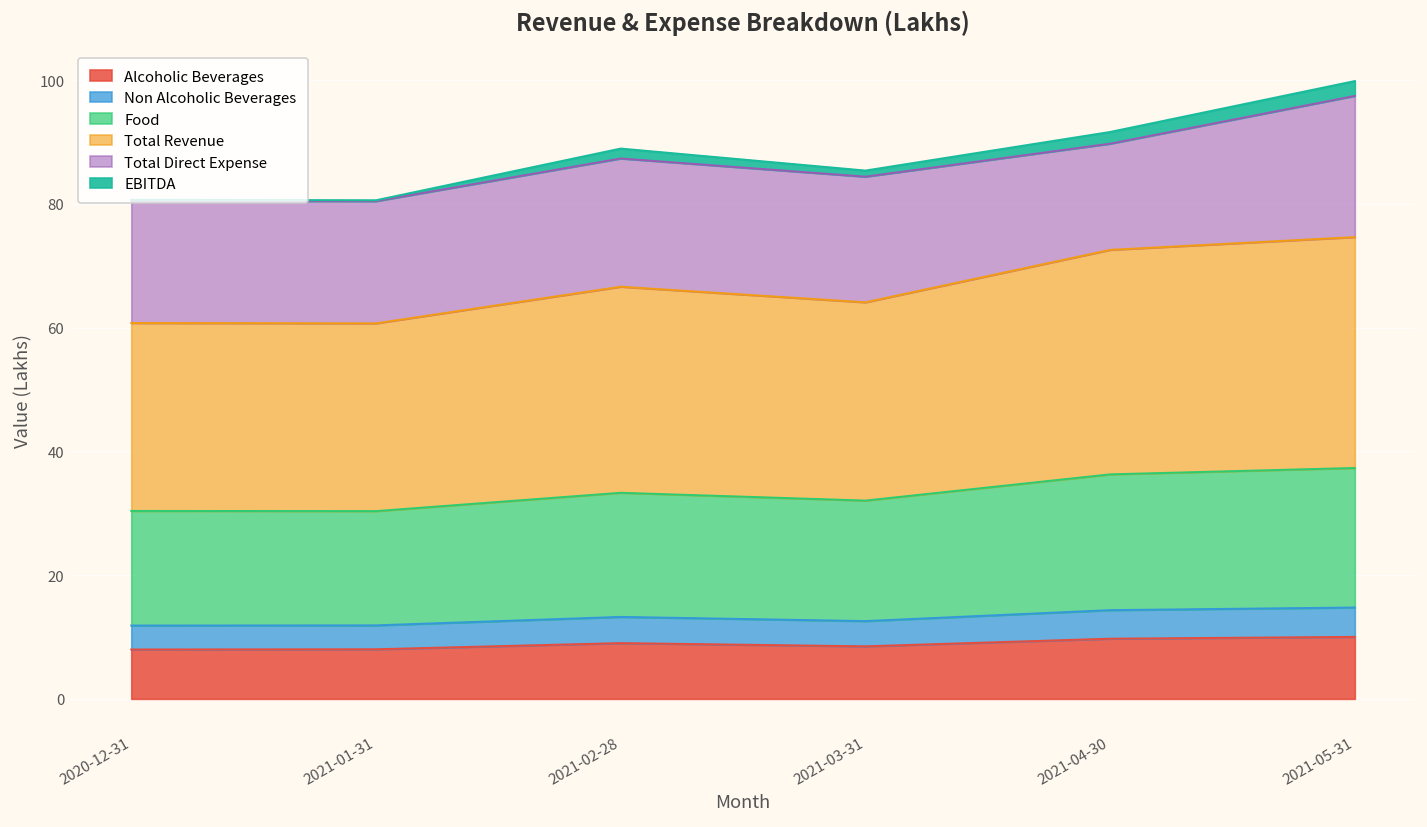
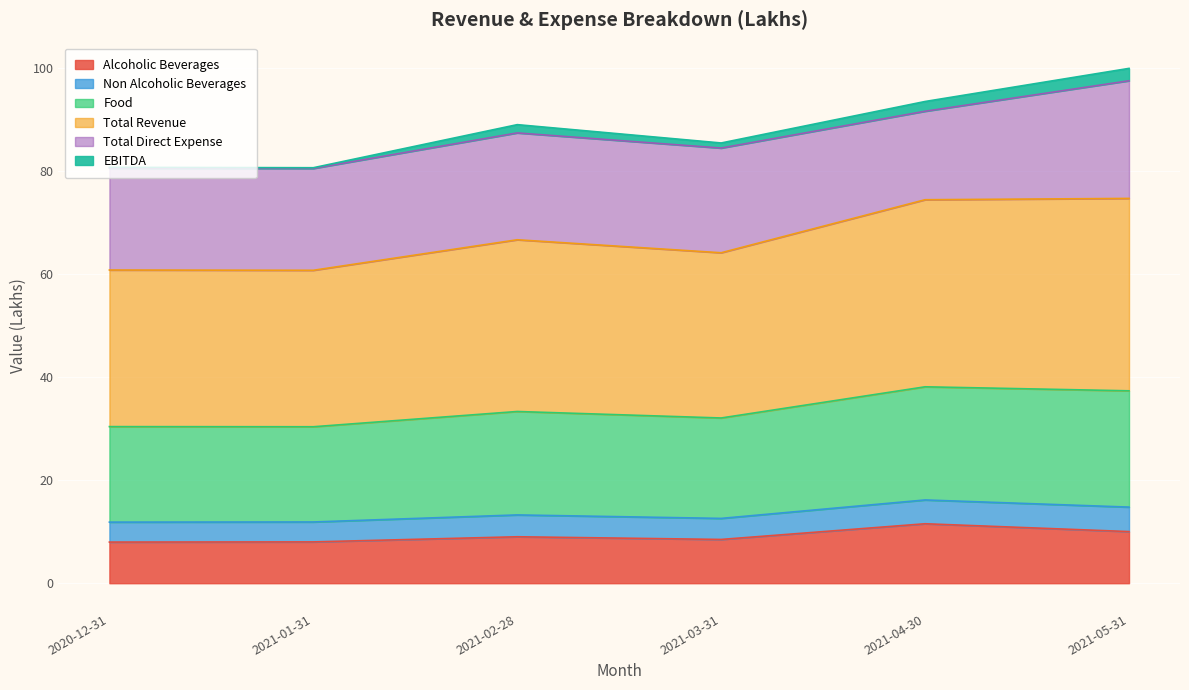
  {
    "Alcoholic Beverages": {
      "2020-12-31": 8,
      "2021-01-31": 8,
      "2021-02-28": 9,
      "2021-03-31": 8,
-     "2021-04-30": 10,
+     "2021-04-30": 12,
      "2021-05-31": 10
    },
    "Non Alcoholic Beverages": {
      "2020-12-31": 4,
      "2021-01-31": 4,
      "2021-02-28": 4,
      "2021-03-31": 4,
      "2021-04-30": 5,
      "2021-05-31": 5
    },
    "Total Revenue": {
      "2020-12-31": 30,
      "2021-01-31": 30,
      "2021-02-28": 33,
      "2021-03-31": 32,
      "2021-04-30": 36,
      "2021-05-31": 37
    },
    "Total Direct Expense": {
      "2021-02-28": 21,
      "2021-03-31": 20,
      "2021-04-30": 17,
      "2021-05-31": 23
    }
  }
